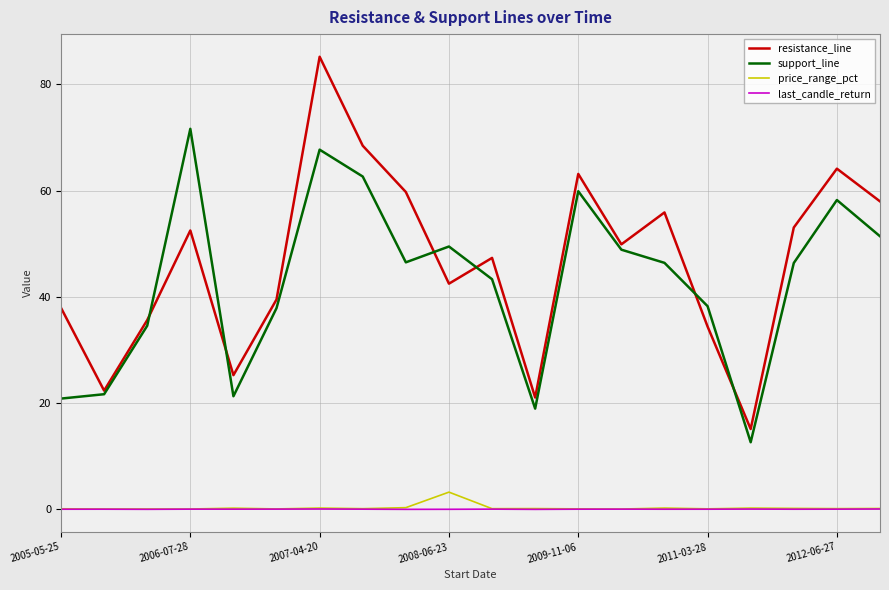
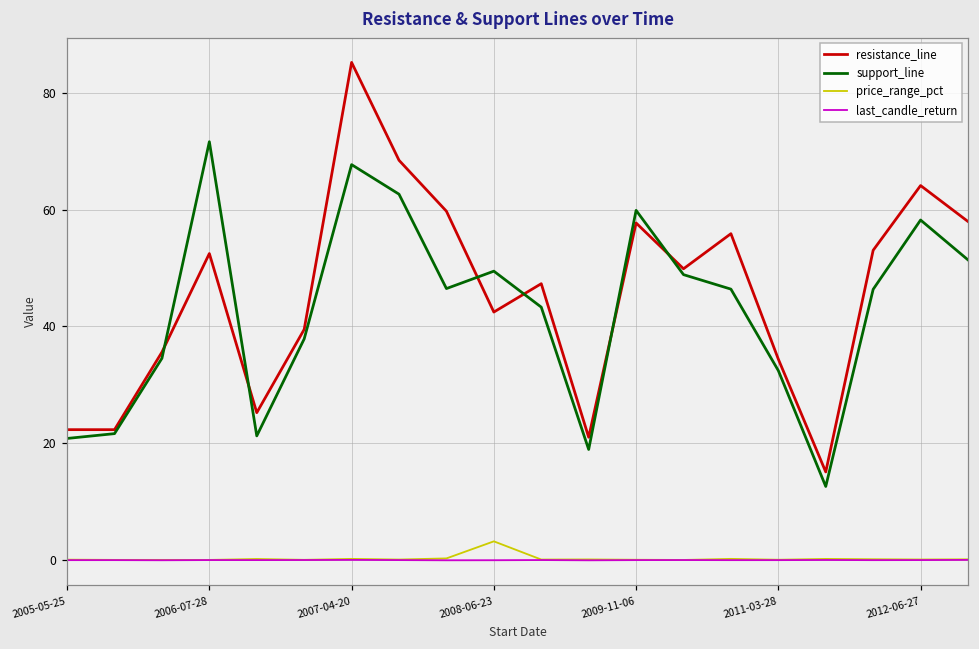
  {
    "resistance_line": {
-     "2005-05-25": 38,
+     "2005-05-25": 22,
      "2006-07-28": 52,
      "2007-04-20": 85,
      "2008-06-23": 42,
-     "2009-11-06": 63,
+     "2009-11-06": 58,
      "2011-03-28": 34,
      "2012-06-27": 64
    },
    "support_line": {
      "2005-05-25": 21,
      "2006-07-28": 72,
      "2007-04-20": 68,
      "2008-06-23": 49,
      "2009-11-06": 60,
-     "2011-03-28": 38,
+     "2011-03-28": 32,
      "2012-06-27": 58
    },
    "price_range_pct": {
      "2008-06-23": 3
    },
    "last_candle_return": {
      "2008-06-23": 0
    }
  }
